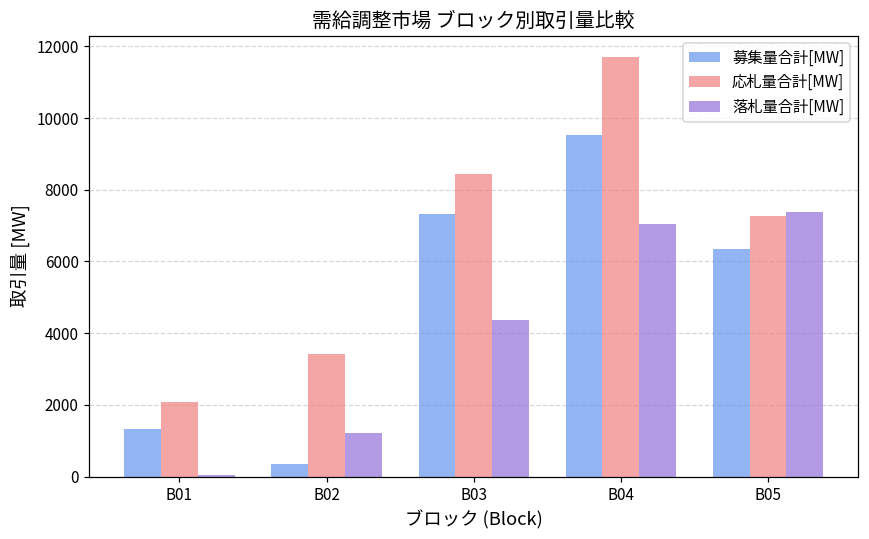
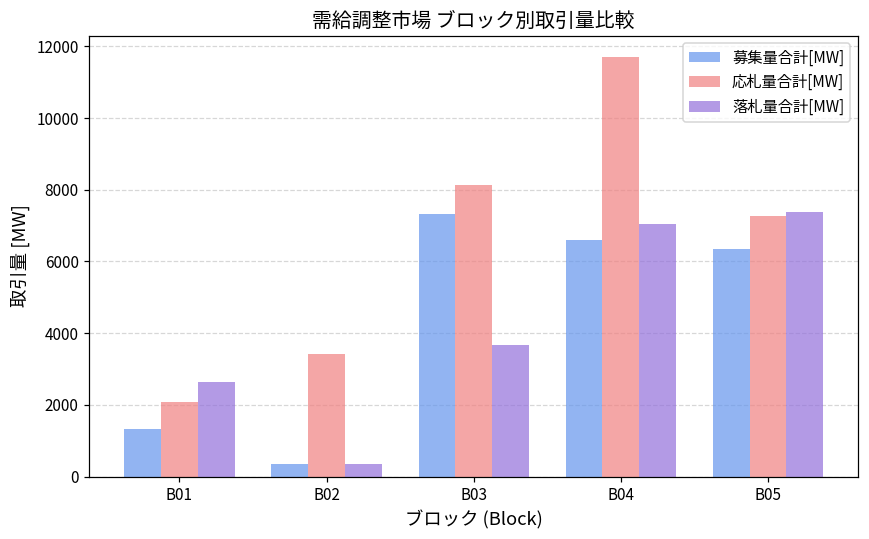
  {
    "募集量合計[MW]": {
      "B01": 1300,
      "B02": 300,
      "B03": 7300,
-     "B04": 9500,
+     "B04": 6600,
      "B05": 6300
    },
    "応札量合計[MW]": {
      "B01": 2100,
      "B02": 3400,
-     "B03": 8400,
+     "B03": 8100,
      "B04": 11700,
      "B05": 7300
    },
    "落札量合計[MW]": {
-     "B01": 0,
-     "B02": 1200,
-     "B03": 4400,
+     "B01": 2600,
+     "B02": 300,
+     "B03": 3700,
      "B04": 7000,
      "B05": 7400
    }
  }
